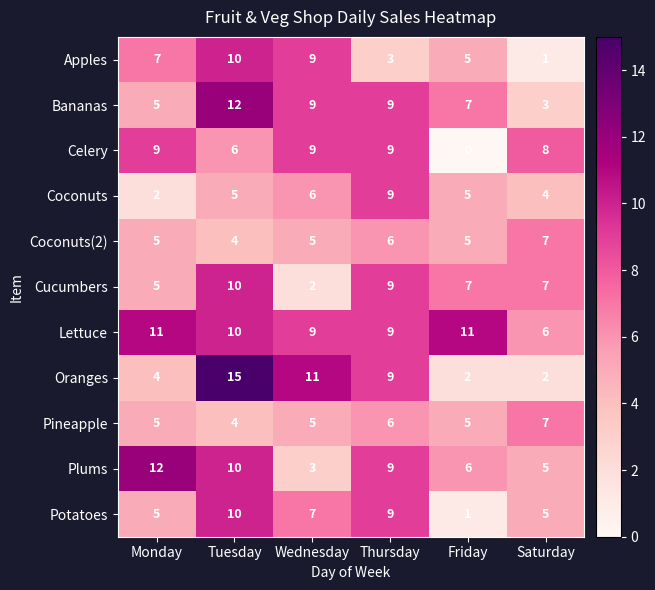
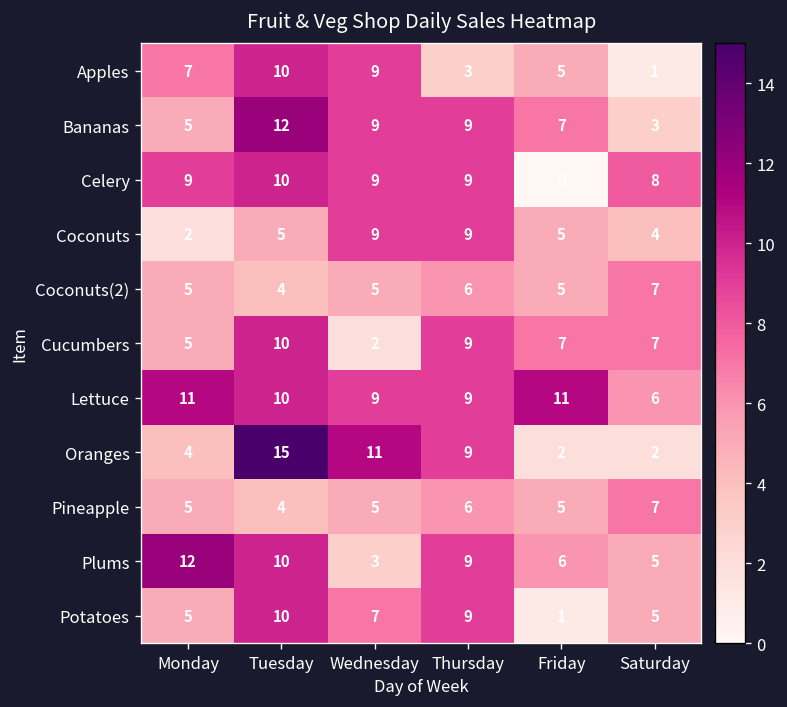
  {
    "Apples": {
      "Monday": 7,
      "Tuesday": 10,
      "Wednesday": 9,
      "Thursday": 3,
      "Friday": 5
    },
    "Bananas": {
      "Monday": 5,
      "Tuesday": 12,
      "Wednesday": 9,
      "Thursday": 9,
      "Friday": 7,
      "Saturday": 3
    },
    "Celery": {
      "Monday": 9,
-     "Tuesday": 6,
+     "Tuesday": 10,
      "Wednesday": 9,
      "Thursday": 9,
      "Saturday": 8
    },
    "Coconuts": {
      "Tuesday": 5,
-     "Wednesday": 6,
+     "Wednesday": 9,
      "Thursday": 9,
      "Friday": 5,
      "Saturday": 4
    },
    "Coconuts(2)": {
      "Monday": 5,
      "Tuesday": 4,
      "Wednesday": 5,
      "Thursday": 6,
      "Friday": 5,
      "Saturday": 7
    },
    "Cucumbers": {
      "Monday": 5,
      "Tuesday": 10,
      "Thursday": 9,
      "Friday": 7,
      "Saturday": 7
    },
    "Lettuce": {
      "Monday": 11,
      "Tuesday": 10,
      "Wednesday": 9,
      "Thursday": 9,
      "Friday": 11,
      "Saturday": 6
    },
    "Oranges": {
      "Monday": 4,
      "Tuesday": 15,
      "Wednesday": 11,
      "Thursday": 9
    },
    "Pineapple": {
      "Monday": 5,
      "Tuesday": 4,
      "Wednesday": 5,
      "Thursday": 6,
      "Friday": 5,
      "Saturday": 7
    },
    "Plums": {
      "Monday": 12,
      "Tuesday": 10,
      "Wednesday": 3,
      "Thursday": 9,
      "Friday": 6,
      "Saturday": 5
    },
    "Potatoes": {
      "Monday": 5,
      "Tuesday": 10,
      "Wednesday": 7,
      "Thursday": 9,
      "Saturday": 5
    }
  }
